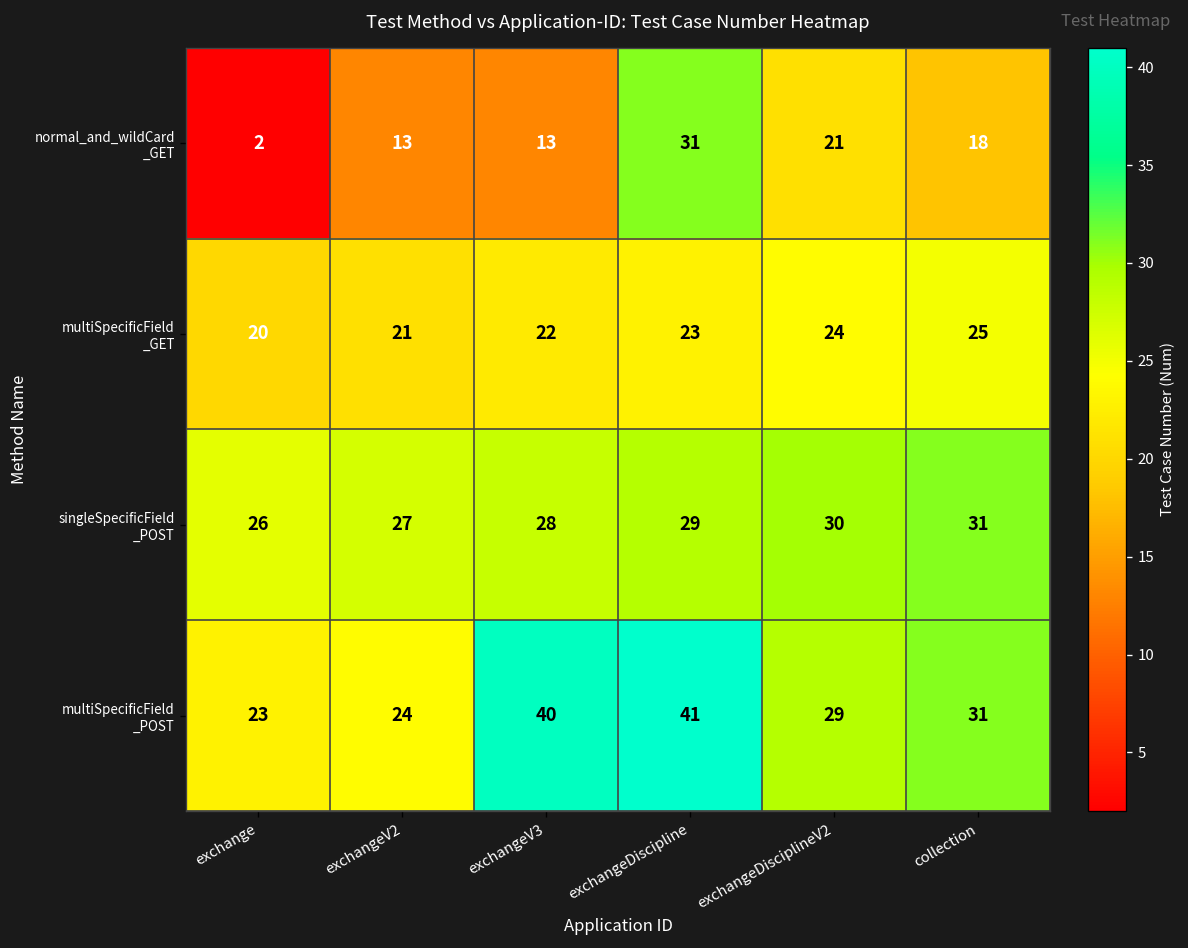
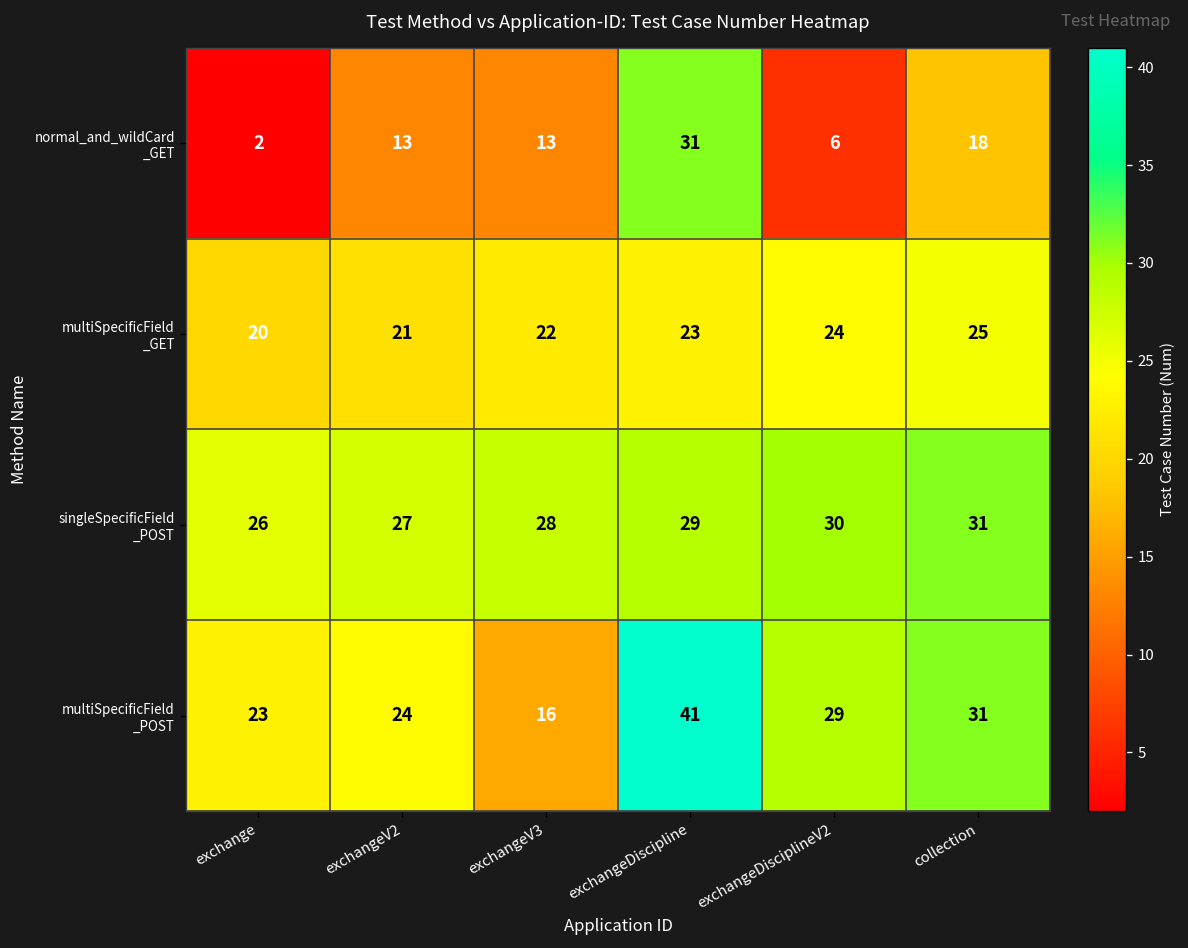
  {
    "normal_and_wildCard _GET": {
      "exchange": 2,
      "exchangeV2": 13,
      "exchangeV3": 13,
      "exchangeDiscipline": 31,
-     "exchangeDisciplineV2": 21,
+     "exchangeDisciplineV2": 6,
      "collection": 18
    },
    "multiSpecificField _GET": {
      "exchange": 20,
      "exchangeV2": 21,
      "exchangeV3": 22,
      "exchangeDiscipline": 23,
      "exchangeDisciplineV2": 24,
      "collection": 25
    },
    "singleSpecificField _POST": {
      "exchange": 26,
      "exchangeV2": 27,
      "exchangeV3": 28,
      "exchangeDiscipline": 29,
      "exchangeDisciplineV2": 30,
      "collection": 31
    },
    "multiSpecificField _POST": {
      "exchange": 23,
      "exchangeV2": 24,
-     "exchangeV3": 40,
+     "exchangeV3": 16,
      "exchangeDiscipline": 41,
      "exchangeDisciplineV2": 29,
      "collection": 31
    }
  }
